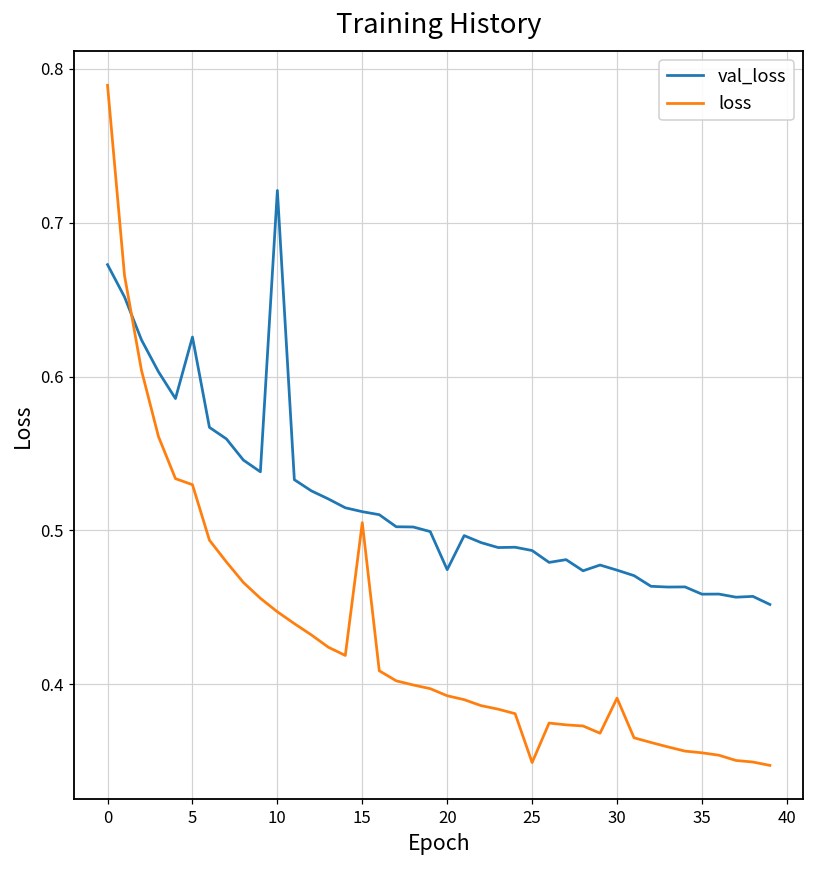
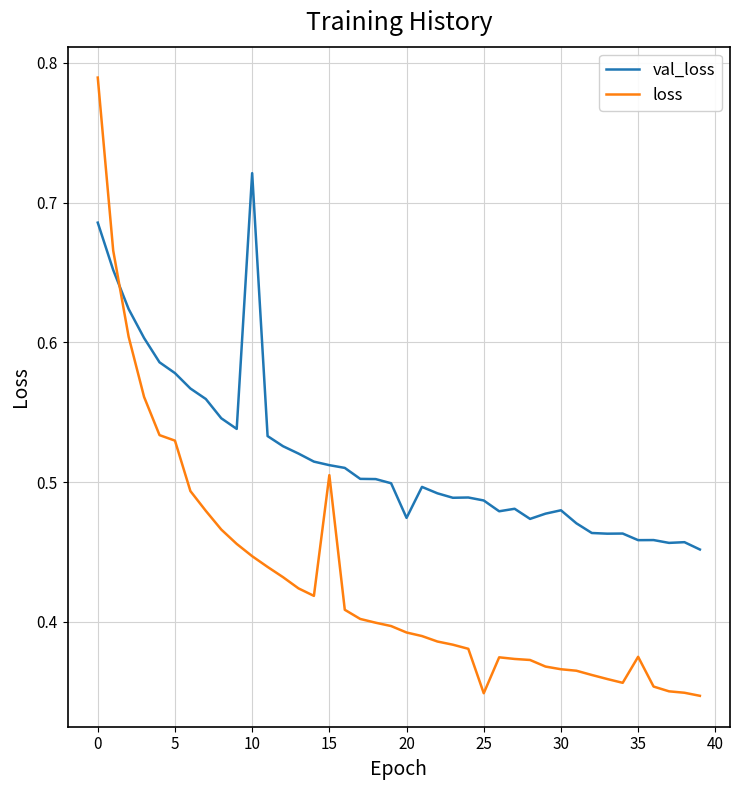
  {
    "val_loss": {
-     "0": 0.673,
-     "5": 0.626,
+     "0": 0.686,
+     "5": 0.578,
      "10": 0.721,
      "15": 0.512,
      "20": 0.474,
      "25": 0.487,
-     "30": 0.474,
+     "30": 0.480,
      "35": 0.458
    },
    "loss": {
      "0": 0.789,
      "5": 0.530,
      "10": 0.447,
      "15": 0.505,
      "20": 0.392,
      "25": 0.349,
-     "30": 0.391,
-     "35": 0.355
+     "30": 0.366,
+     "35": 0.375
    }
  }
